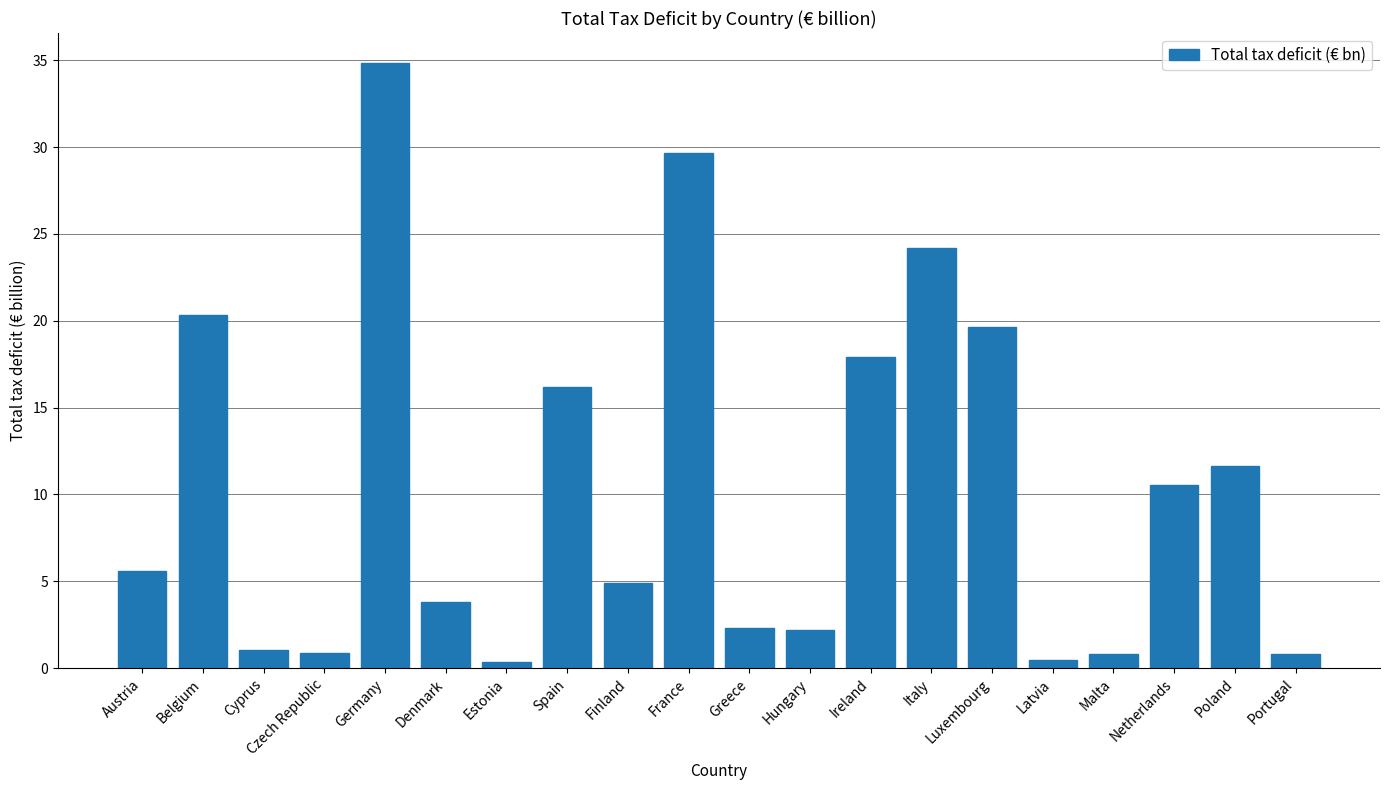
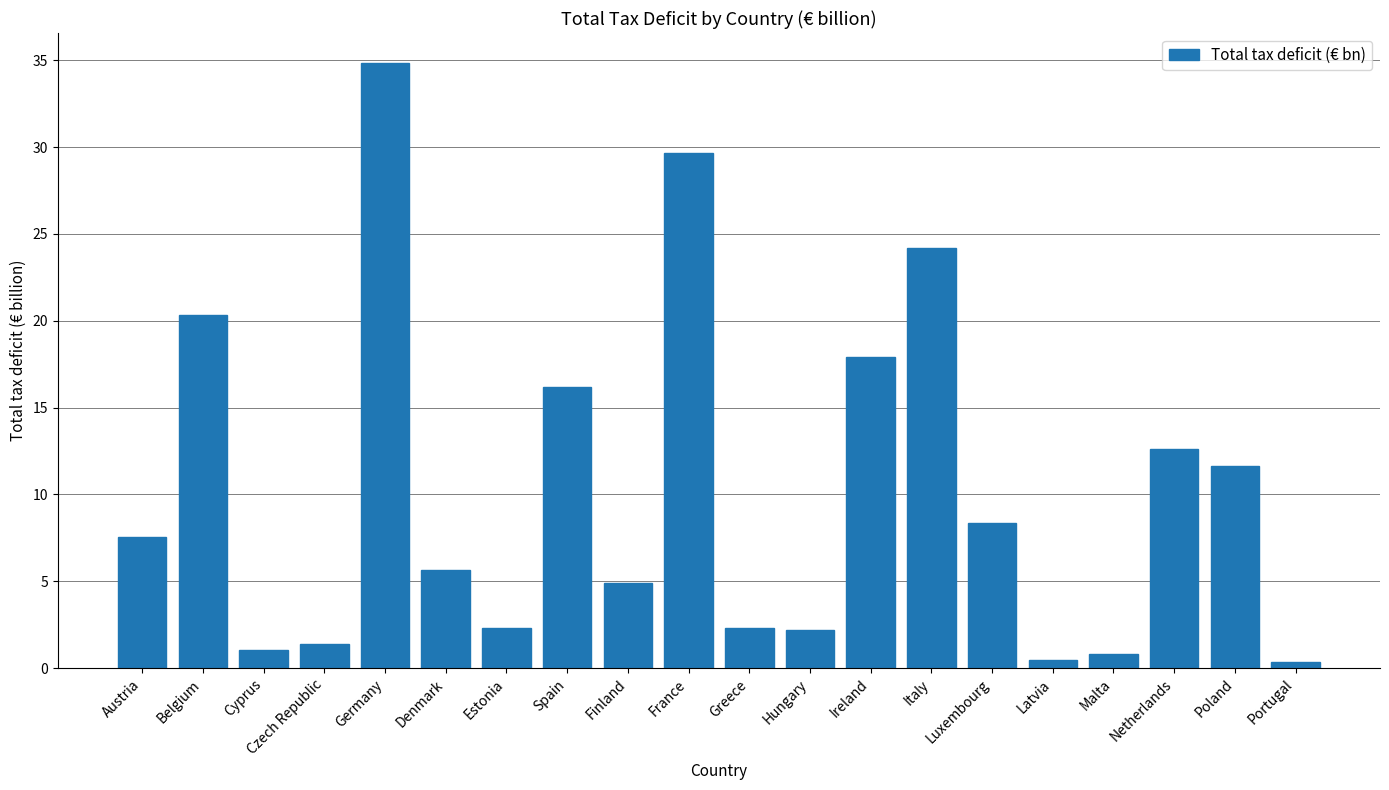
  {
-   "Austria": 5.6,
+   "Austria": 7.6,
    "Belgium": 20.3,
    "Cyprus": 1.0,
-   "Czech Republic": 0.8,
+   "Czech Republic": 1.4,
    "Germany": 34.8,
-   "Denmark": 3.8,
-   "Estonia": 0.4,
+   "Denmark": 5.6,
+   "Estonia": 2.3,
    "Spain": 16.2,
    "Finland": 4.9,
    "France": 29.6,
    "Greece": 2.3,
    "Hungary": 2.2,
    "Ireland": 17.9,
    "Italy": 24.2,
-   "Luxembourg": 19.6,
+   "Luxembourg": 8.3,
    "Latvia": 0.5,
    "Malta": 0.8,
-   "Netherlands": 10.6,
+   "Netherlands": 12.6,
    "Poland": 11.7,
-   "Portugal": 0.8
+   "Portugal": 0.3
  }
